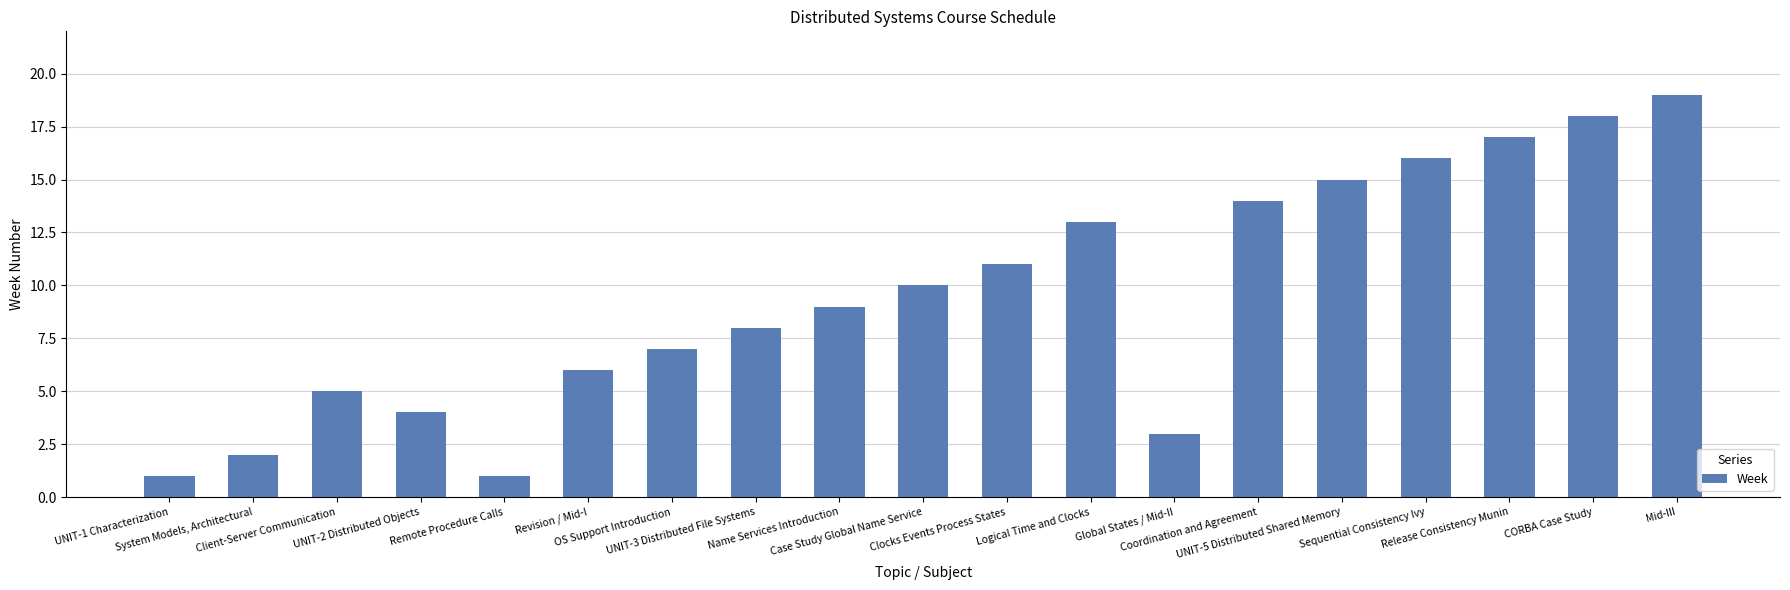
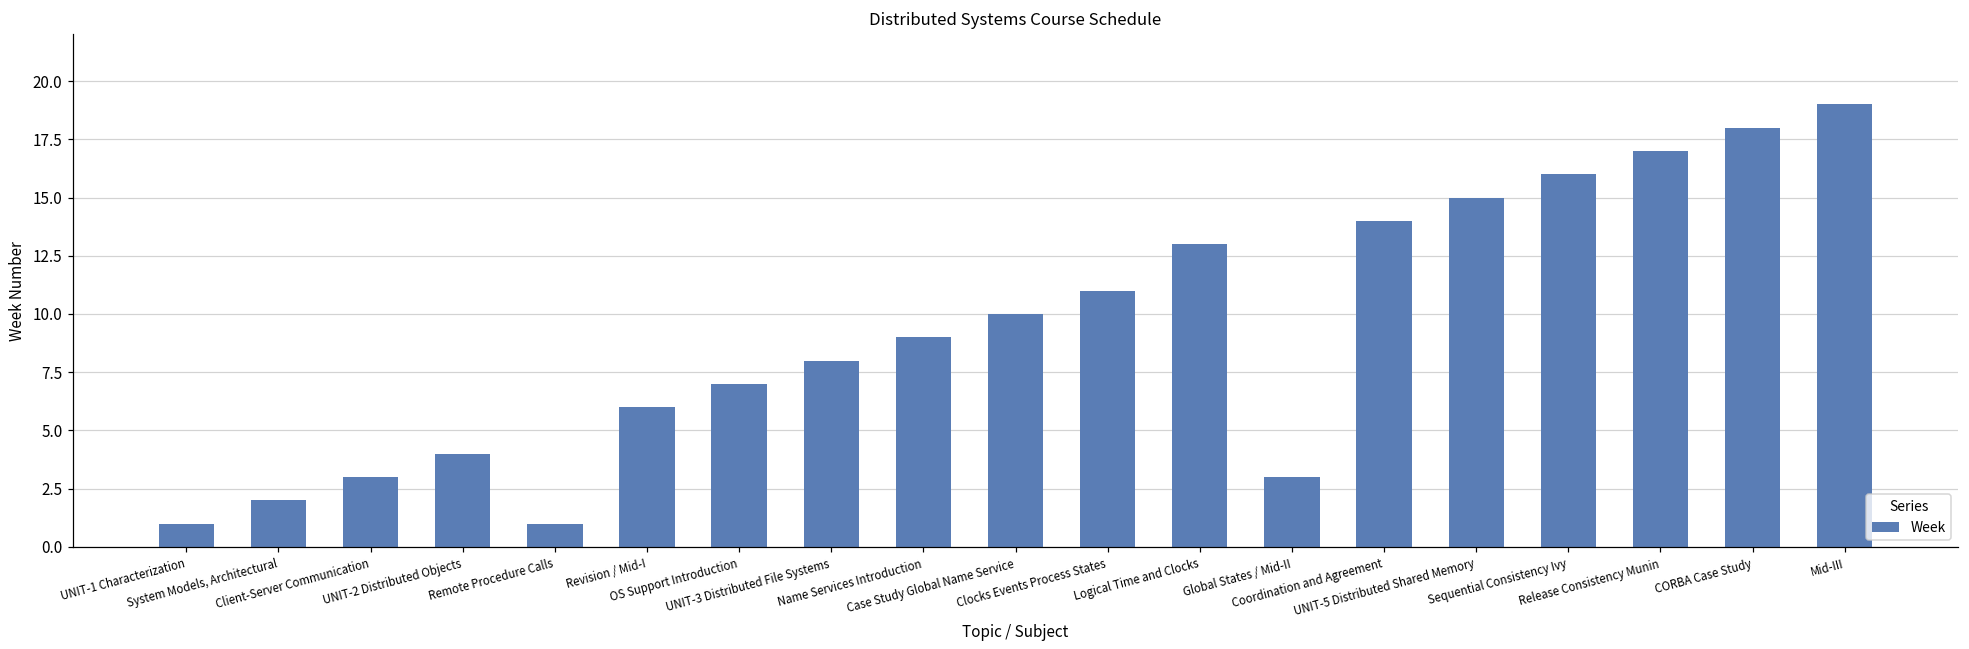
  {
    "UNIT-1 Characterization": 1,
    "System Models, Architectural": 2,
-   "Client-Server Communication": 5,
+   "Client-Server Communication": 3,
    "UNIT-2 Distributed Objects": 4,
    "Remote Procedure Calls": 1,
    "Revision / Mid-I": 6,
    "OS Support Introduction": 7,
    "UNIT-3 Distributed File Systems": 8,
    "Name Services Introduction": 9,
    "Case Study Global Name Service": 10,
    "Clocks Events Process States": 11,
    "Logical Time and Clocks": 13,
    "Global States / Mid-II": 3,
    "Coordination and Agreement": 14,
    "UNIT-5 Distributed Shared Memory": 15,
    "Sequential Consistency Ivy": 16,
    "Release Consistency Munin": 17,
    "CORBA Case Study": 18,
    "Mid-III": 19
  }
